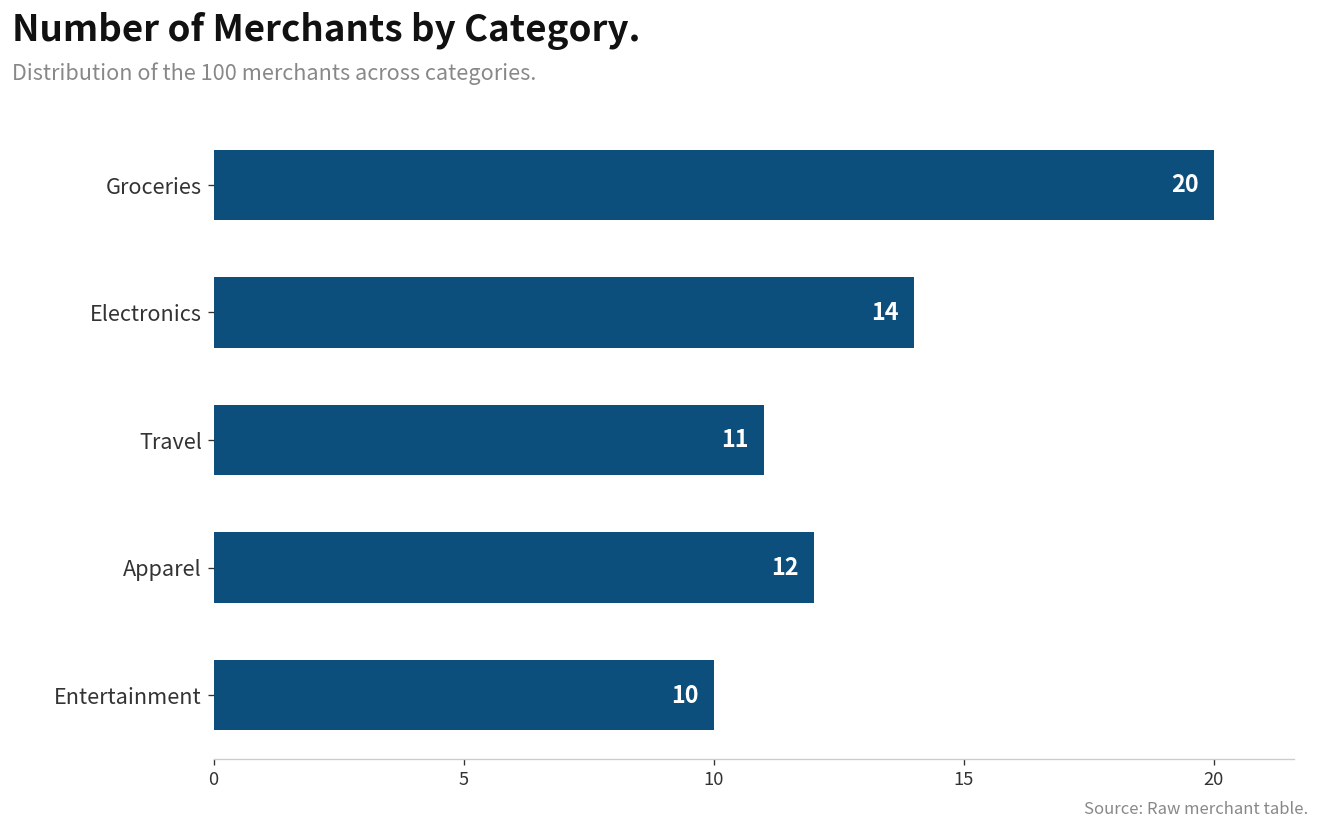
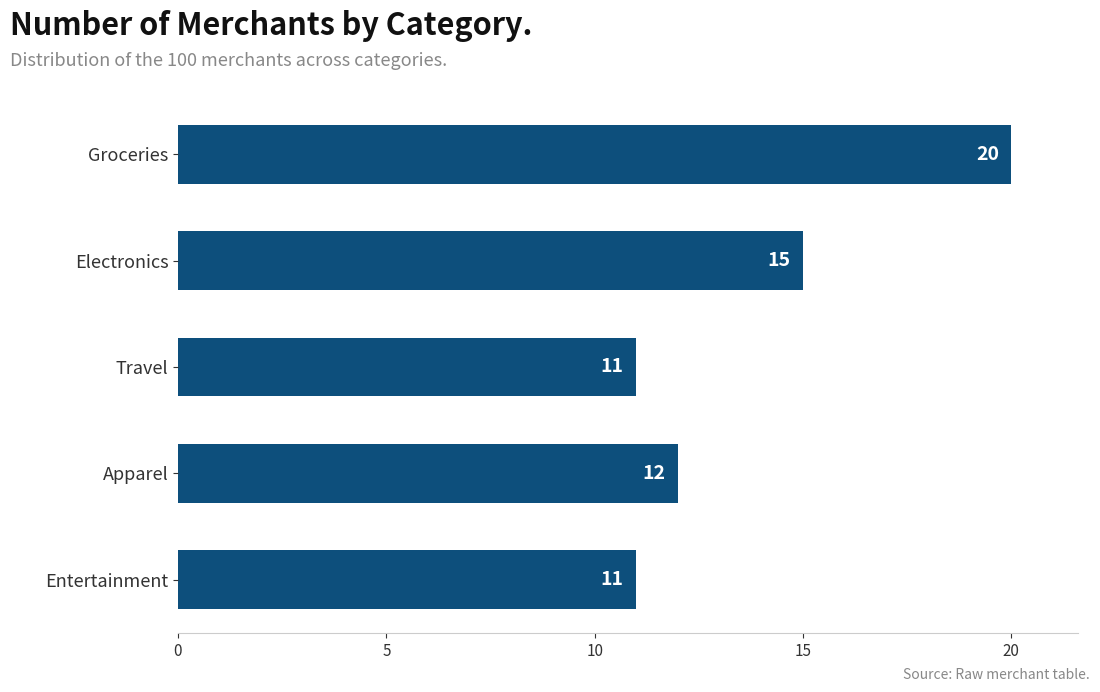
  {
    "Groceries": 20,
-   "Electronics": 14,
+   "Electronics": 15,
    "Travel": 11,
    "Apparel": 12,
-   "Entertainment": 10
+   "Entertainment": 11
  }
